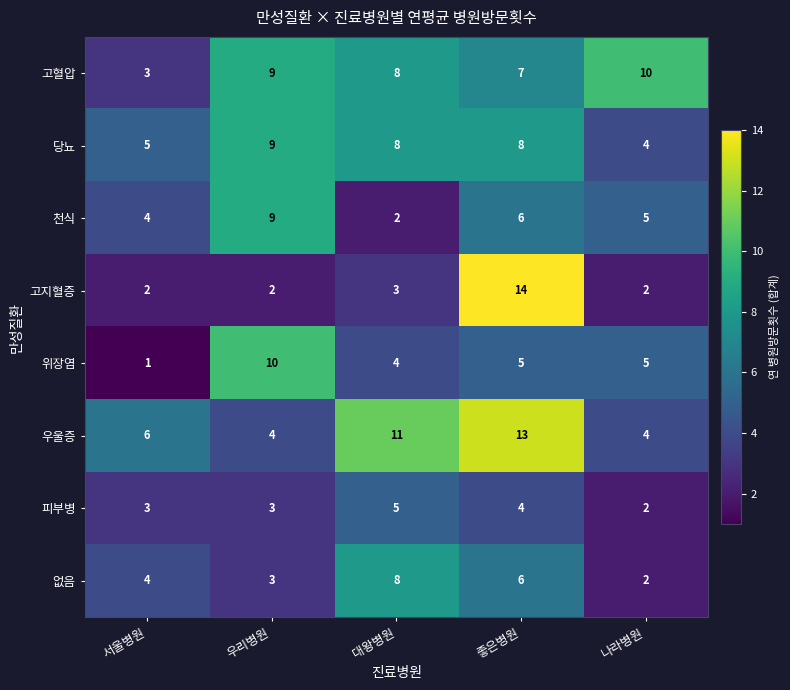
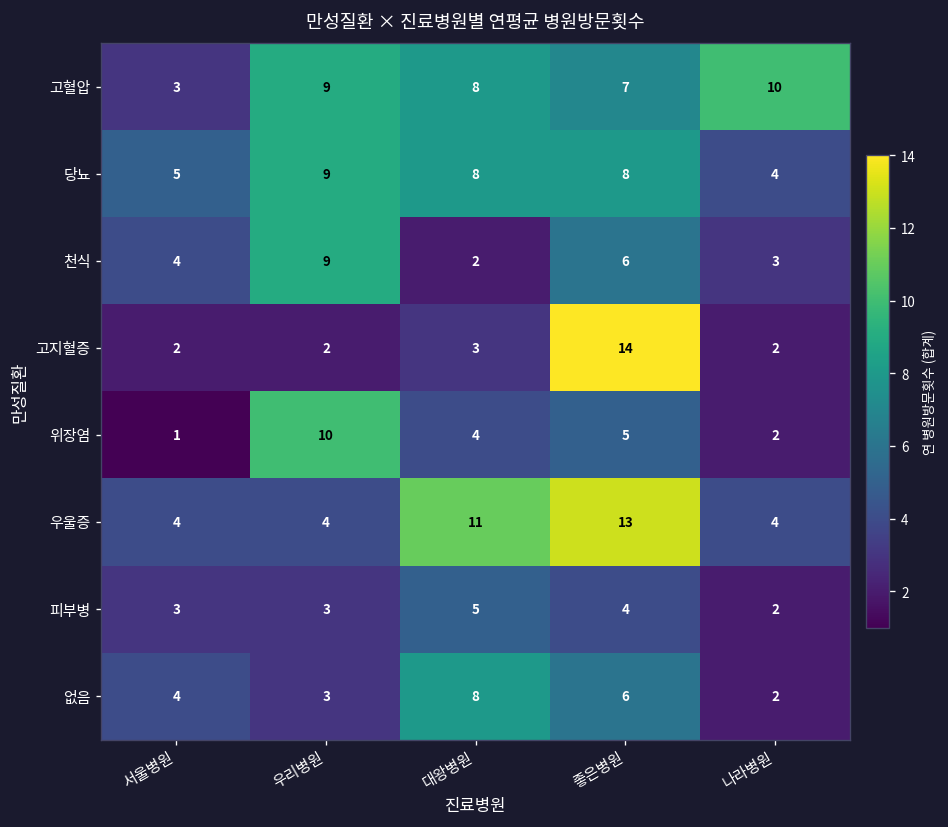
  {
    "고혈압": {
      "서울병원": 3,
      "우리병원": 9,
      "대왕병원": 8,
      "좋은병원": 7,
      "나라병원": 10
    },
    "당뇨": {
      "서울병원": 5,
      "우리병원": 9,
      "대왕병원": 8,
      "좋은병원": 8,
      "나라병원": 4
    },
    "천식": {
      "서울병원": 4,
      "우리병원": 9,
      "대왕병원": 2,
      "좋은병원": 6,
-     "나라병원": 5
+     "나라병원": 3
    },
    "고지혈증": {
      "서울병원": 2,
      "우리병원": 2,
      "대왕병원": 3,
      "좋은병원": 14,
      "나라병원": 2
    },
    "위장염": {
      "서울병원": 1,
      "우리병원": 10,
      "대왕병원": 4,
      "좋은병원": 5,
-     "나라병원": 5
+     "나라병원": 2
    },
    "우울증": {
-     "서울병원": 6,
+     "서울병원": 4,
      "우리병원": 4,
      "대왕병원": 11,
      "좋은병원": 13,
      "나라병원": 4
    },
    "피부병": {
      "서울병원": 3,
      "우리병원": 3,
      "대왕병원": 5,
      "좋은병원": 4,
      "나라병원": 2
    },
    "없음": {
      "서울병원": 4,
      "우리병원": 3,
      "대왕병원": 8,
      "좋은병원": 6,
      "나라병원": 2
    }
  }
